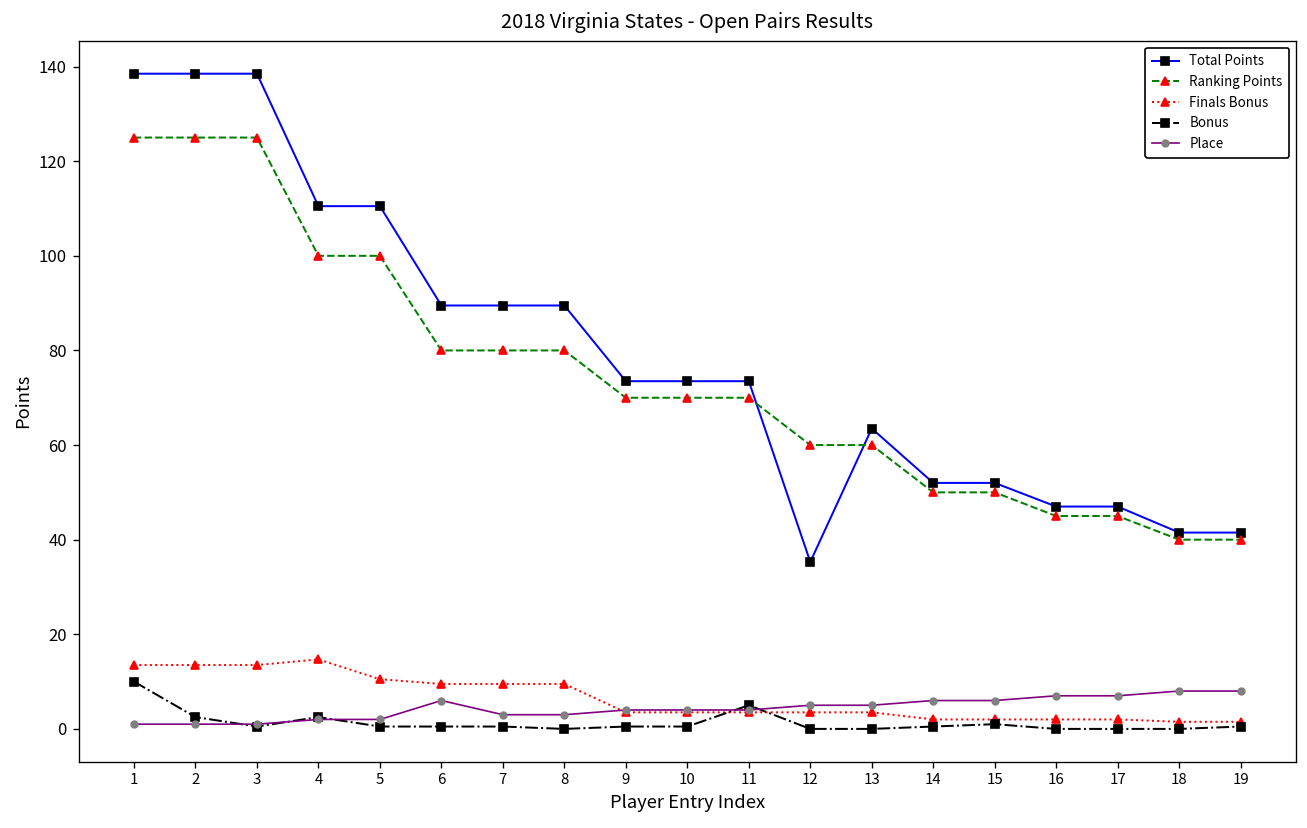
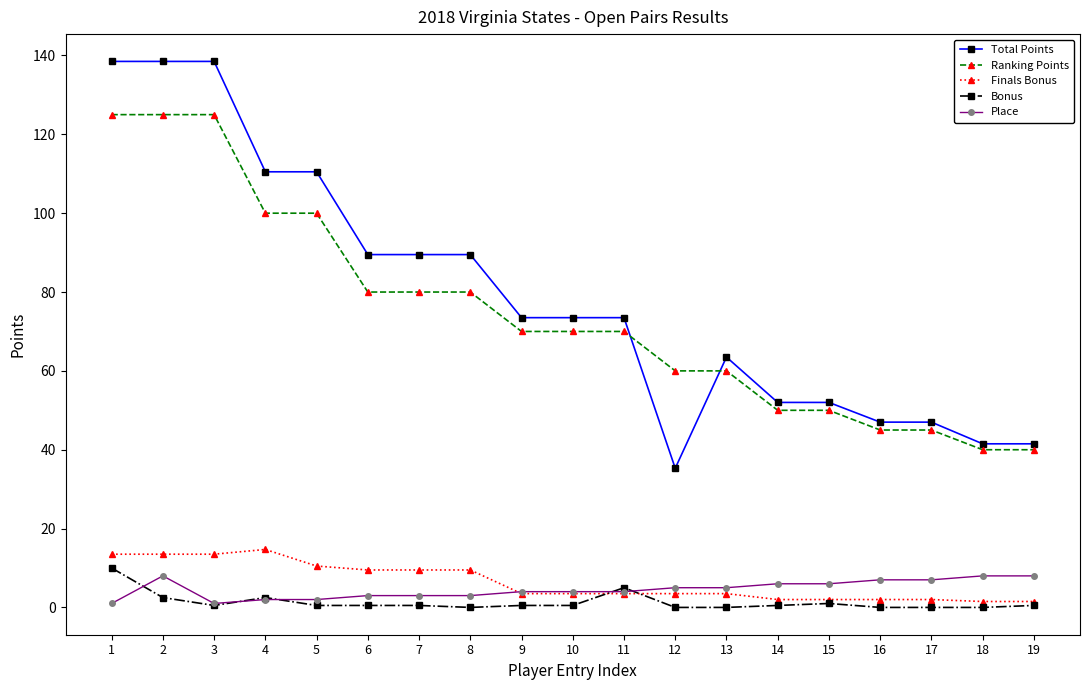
  {
    "Total Points": {
      "1": 139,
      "2": 139,
      "3": 139,
      "4": 111,
      "5": 111,
      "6": 90,
      "7": 90,
      "8": 90,
      "9": 74,
      "10": 74,
      "11": 74,
      "12": 35,
      "13": 64,
      "14": 52,
      "15": 52,
      "16": 47,
      "17": 47,
      "18": 42,
      "19": 42
    },
    "Ranking Points": {
      "1": 125,
      "2": 125,
      "3": 125,
      "4": 100,
      "5": 100,
      "6": 80,
      "7": 80,
      "8": 80,
      "9": 70,
      "10": 70,
      "11": 70,
      "12": 60,
      "13": 60,
      "14": 50,
      "15": 50,
      "16": 45,
      "17": 45,
      "18": 40,
      "19": 40
    },
    "Finals Bonus": {
      "1": 14,
      "2": 14,
      "3": 14,
      "4": 15,
      "5": 11,
      "6": 10,
      "7": 10,
      "8": 10,
      "12": 4,
      "13": 4,
      "14": 2,
      "15": 2,
      "16": 2,
      "17": 2,
      "18": 2,
      "19": 2
    },
    "Bonus": {
      "1": 10,
      "2": 3,
      "5": 1,
      "6": 1,
      "7": 1,
      "8": 0,
      "9": 1,
      "10": 1,
      "11": 5,
      "12": 0,
      "13": 0,
      "14": 1,
      "15": 1,
      "16": 0,
      "17": 0,
      "18": 0,
      "19": 1
    },
    "Place": {
      "1": 1,
-     "2": 1,
+     "2": 8,
      "5": 2,
-     "6": 6,
+     "6": 3,
      "7": 3,
      "8": 3,
      "12": 5,
      "13": 5,
      "14": 6,
      "15": 6,
      "16": 7,
      "17": 7,
      "18": 8,
      "19": 8
    }
  }
